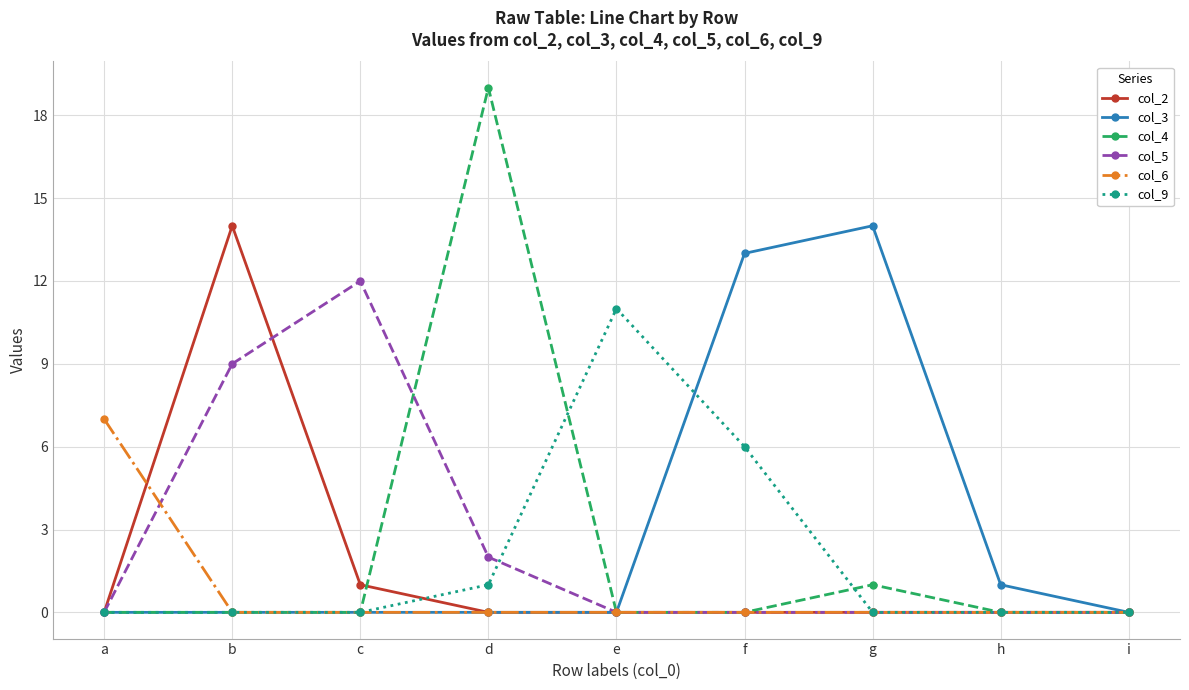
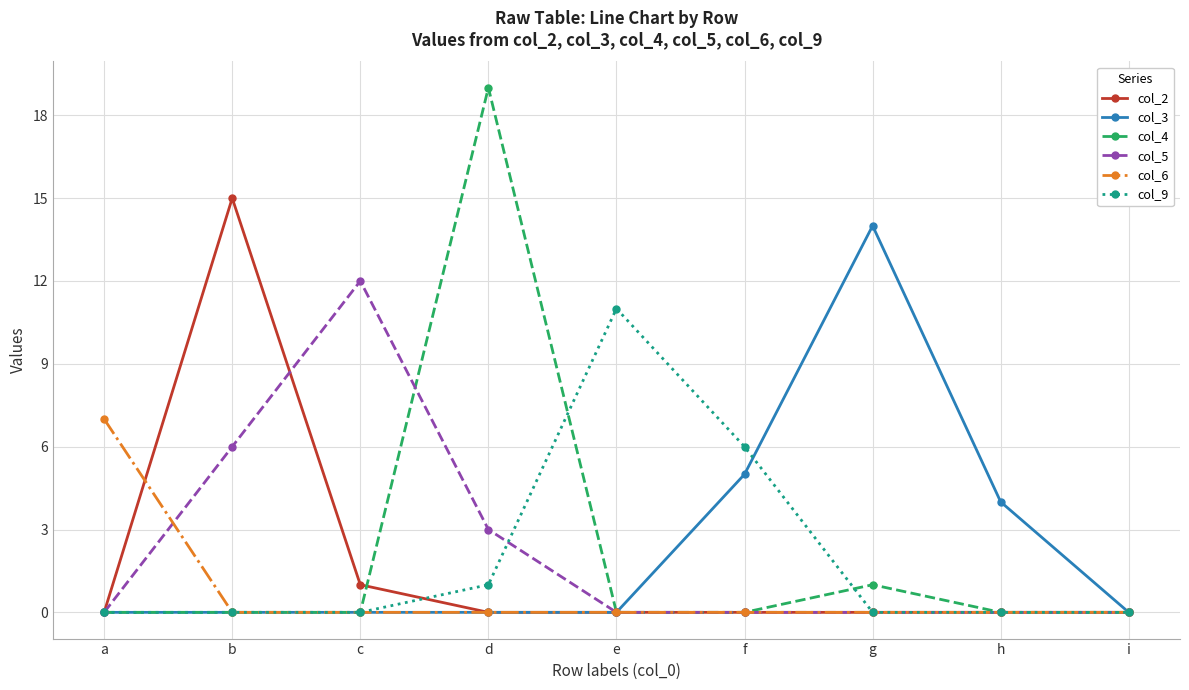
  {
    "col_2": {
-     "b": 14,
+     "b": 15,
      "c": 1
    },
    "col_3": {
-     "f": 13,
+     "f": 5,
      "g": 14,
-     "h": 1
+     "h": 4
    },
    "col_5": {
-     "b": 9,
+     "b": 6,
      "c": 12,
-     "d": 2
+     "d": 3
    },
    "col_6": {
      "a": 7
    }
  }
